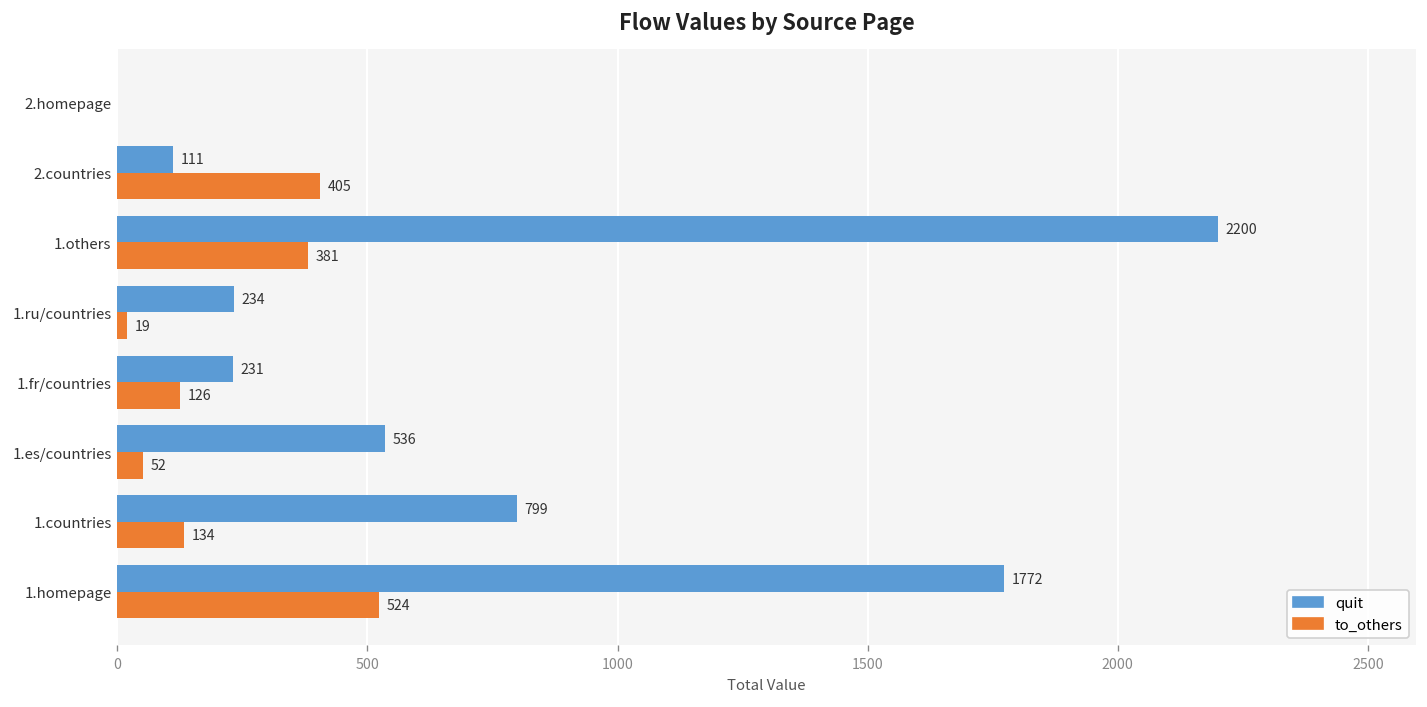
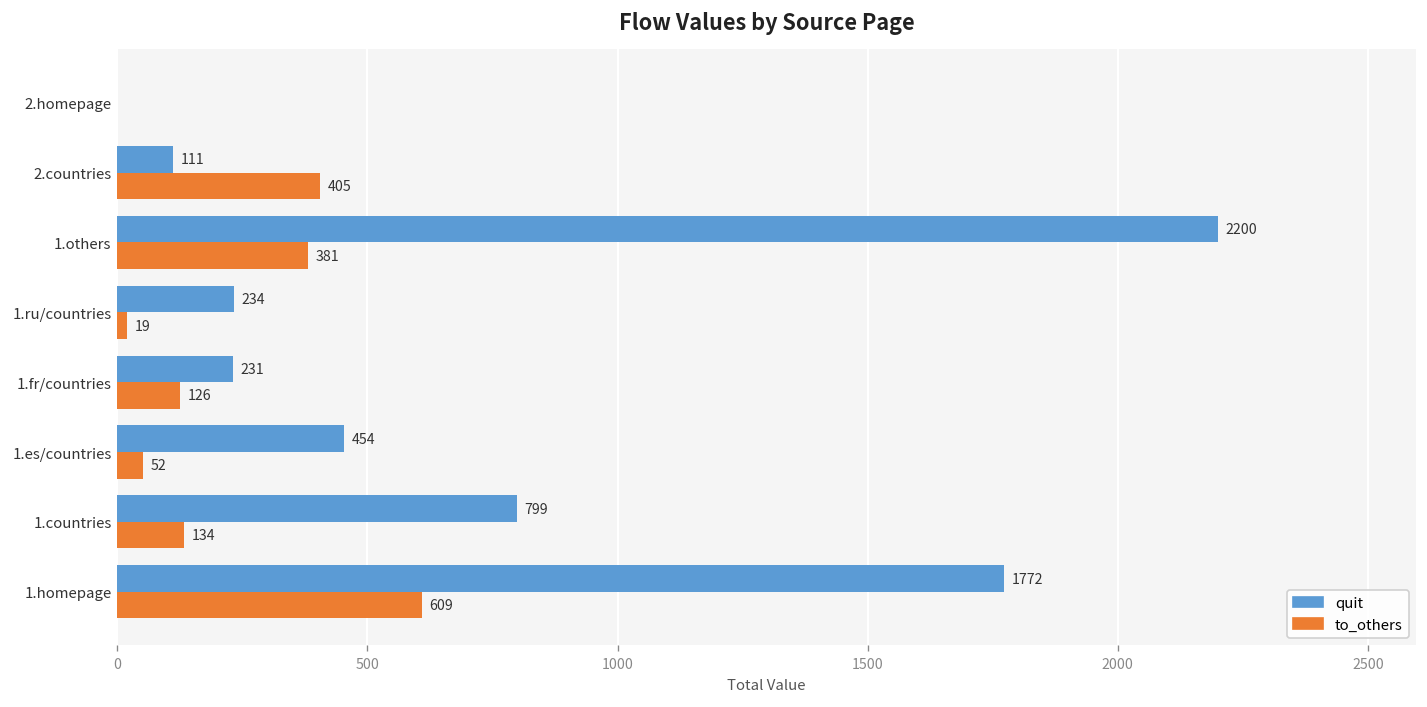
  {
    "quit": {
      "2.countries": 111,
      "1.others": 2200,
      "1.ru/countries": 234,
      "1.fr/countries": 231,
-     "1.es/countries": 536,
+     "1.es/countries": 454,
      "1.countries": 799,
      "1.homepage": 1772
    },
    "to_others": {
      "2.countries": 405,
      "1.others": 381,
      "1.ru/countries": 19,
      "1.fr/countries": 126,
      "1.es/countries": 52,
      "1.countries": 134,
-     "1.homepage": 524
+     "1.homepage": 609
    }
  }
